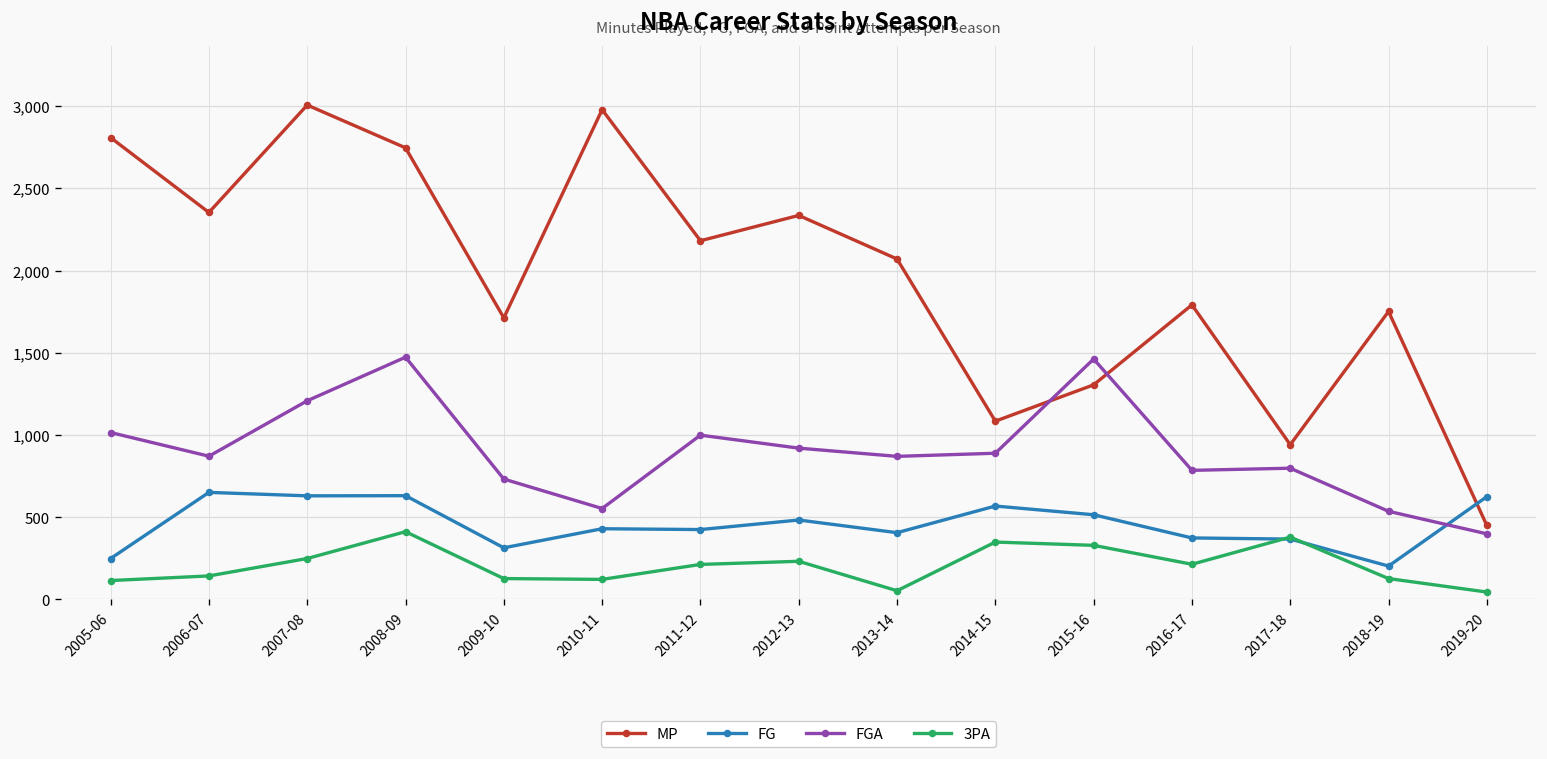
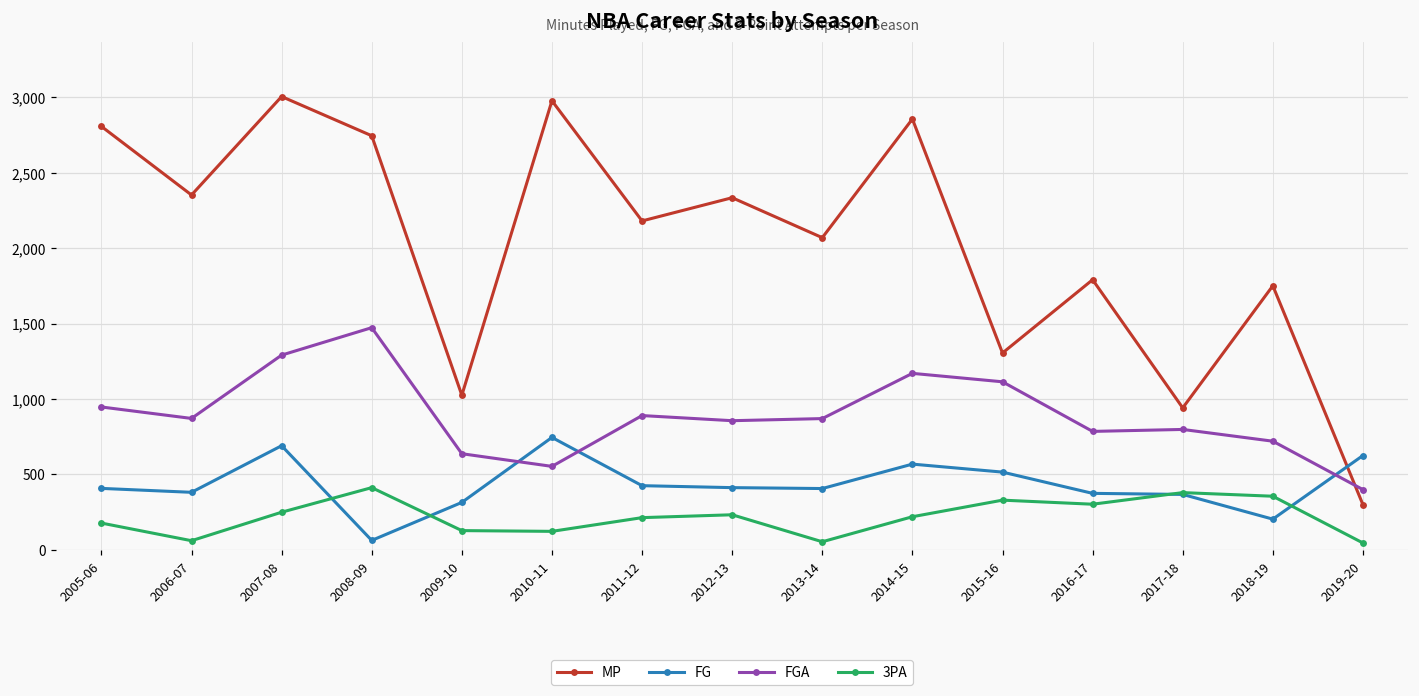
  {
    "MP": {
      "2005-06": "2,810",
      "2006-07": "2,350",
      "2007-08": "3,010",
      "2008-09": "2,750",
-     "2009-10": "1,710",
+     "2009-10": "1,030",
      "2010-11": "2,980",
      "2011-12": "2,180",
      "2012-13": "2,340",
      "2013-14": "2,070",
-     "2014-15": "1,080",
+     "2014-15": "2,860",
      "2015-16": "1,310",
      "2016-17": "1,790",
      "2017-18": "940",
      "2018-19": "1,750",
-     "2019-20": "450"
+     "2019-20": "300"
    },
    "FG": {
-     "2005-06": "250",
-     "2006-07": "650",
-     "2007-08": "630",
-     "2008-09": "630",
+     "2005-06": "410",
+     "2006-07": "380",
+     "2007-08": "690",
+     "2008-09": "60",
      "2009-10": "310",
-     "2010-11": "430",
+     "2010-11": "750",
      "2011-12": "430",
-     "2012-13": "480",
+     "2012-13": "410",
      "2013-14": "410",
      "2014-15": "570",
      "2015-16": "520",
      "2016-17": "370",
      "2018-19": "200",
      "2019-20": "630"
    },
    "FGA": {
-     "2005-06": "1,020",
+     "2005-06": "950",
      "2006-07": "870",
-     "2007-08": "1,210",
+     "2007-08": "1,290",
      "2008-09": "1,470",
-     "2009-10": "730",
+     "2009-10": "640",
      "2010-11": "550",
-     "2011-12": "1,000",
-     "2012-13": "920",
+     "2011-12": "890",
+     "2012-13": "860",
      "2013-14": "870",
-     "2014-15": "890",
-     "2015-16": "1,460",
+     "2014-15": "1,170",
+     "2015-16": "1,110",
      "2016-17": "790",
      "2017-18": "800",
-     "2018-19": "540",
+     "2018-19": "720",
      "2019-20": "400"
    },
    "3PA": {
-     "2005-06": "120",
-     "2006-07": "140",
+     "2005-06": "180",
+     "2006-07": "60",
      "2007-08": "250",
      "2008-09": "410",
      "2009-10": "130",
      "2010-11": "120",
      "2011-12": "210",
      "2012-13": "230",
      "2013-14": "50",
-     "2014-15": "350",
+     "2014-15": "220",
      "2015-16": "330",
-     "2016-17": "210",
-     "2018-19": "130",
+     "2016-17": "300",
+     "2018-19": "360",
      "2019-20": "50"
    }
  }
